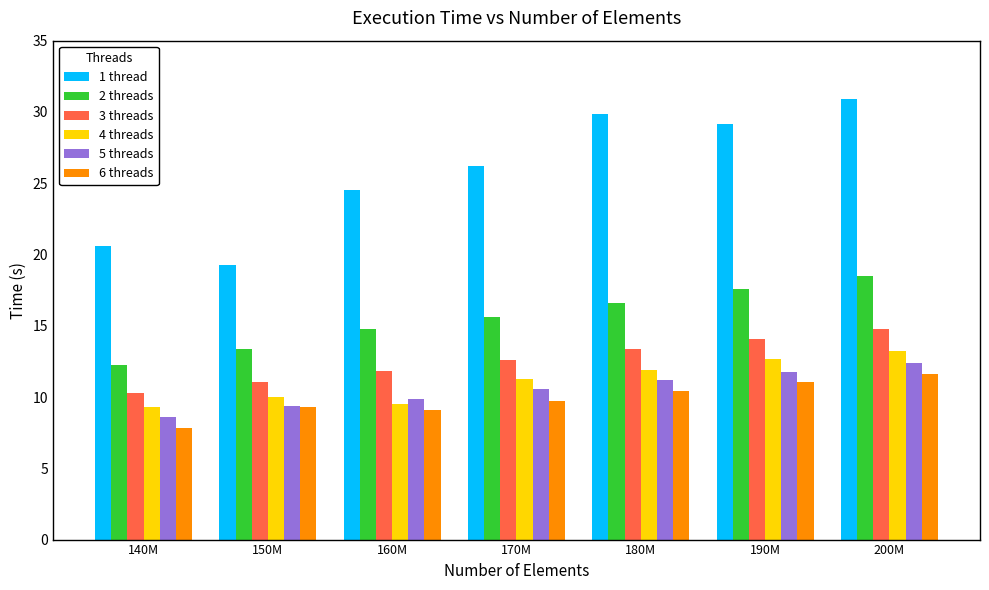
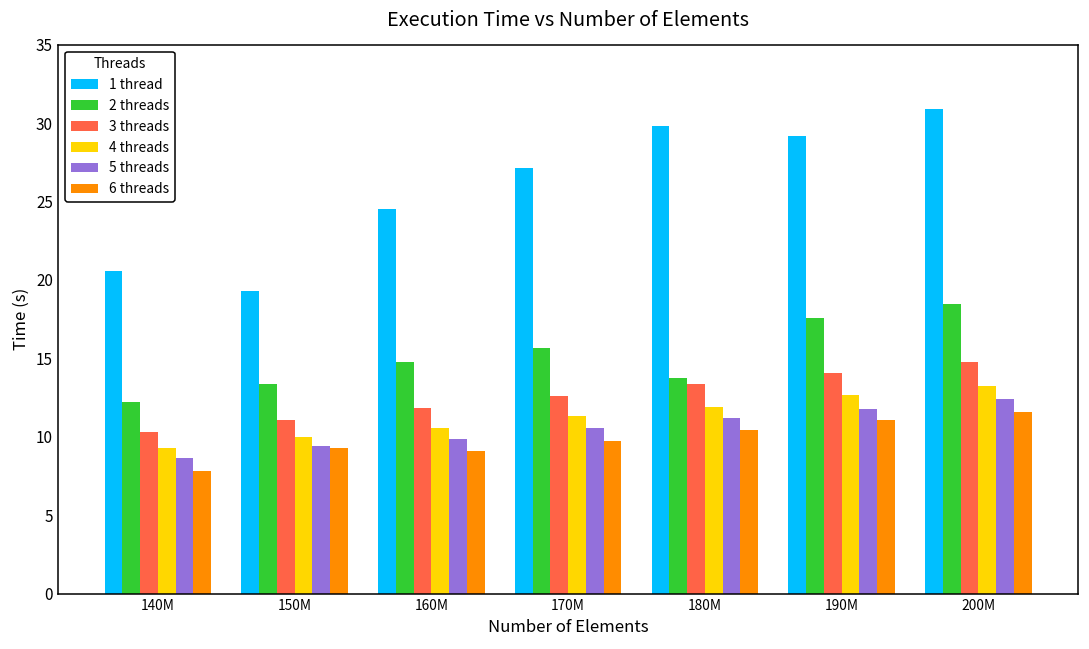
  {
    "1 thread": {
      "140M": 20.6,
      "150M": 19.3,
      "160M": 24.5,
-     "170M": 26.2,
+     "170M": 27.1,
      "180M": 29.8,
      "190M": 29.2,
      "200M": 30.9
    },
    "2 threads": {
      "140M": 12.2,
      "150M": 13.4,
      "160M": 14.8,
      "170M": 15.6,
-     "180M": 16.6,
+     "180M": 13.8,
      "190M": 17.6,
      "200M": 18.5
    },
    "3 threads": {
      "140M": 10.3,
      "150M": 11.1,
      "160M": 11.9,
      "170M": 12.6,
      "180M": 13.3,
      "190M": 14.1,
      "200M": 14.8
    },
    "4 threads": {
      "140M": 9.3,
      "150M": 10.0,
-     "160M": 9.5,
+     "160M": 10.5,
      "170M": 11.3,
      "180M": 11.9,
      "190M": 12.7,
      "200M": 13.2
    },
    "5 threads": {
      "140M": 8.6,
      "150M": 9.4,
      "160M": 9.8,
      "170M": 10.5,
      "180M": 11.2,
      "190M": 11.8,
      "200M": 12.4
    },
    "6 threads": {
      "140M": 7.8,
      "150M": 9.3,
      "160M": 9.1,
      "170M": 9.7,
      "180M": 10.4,
      "190M": 11.0,
      "200M": 11.6
    }
  }
